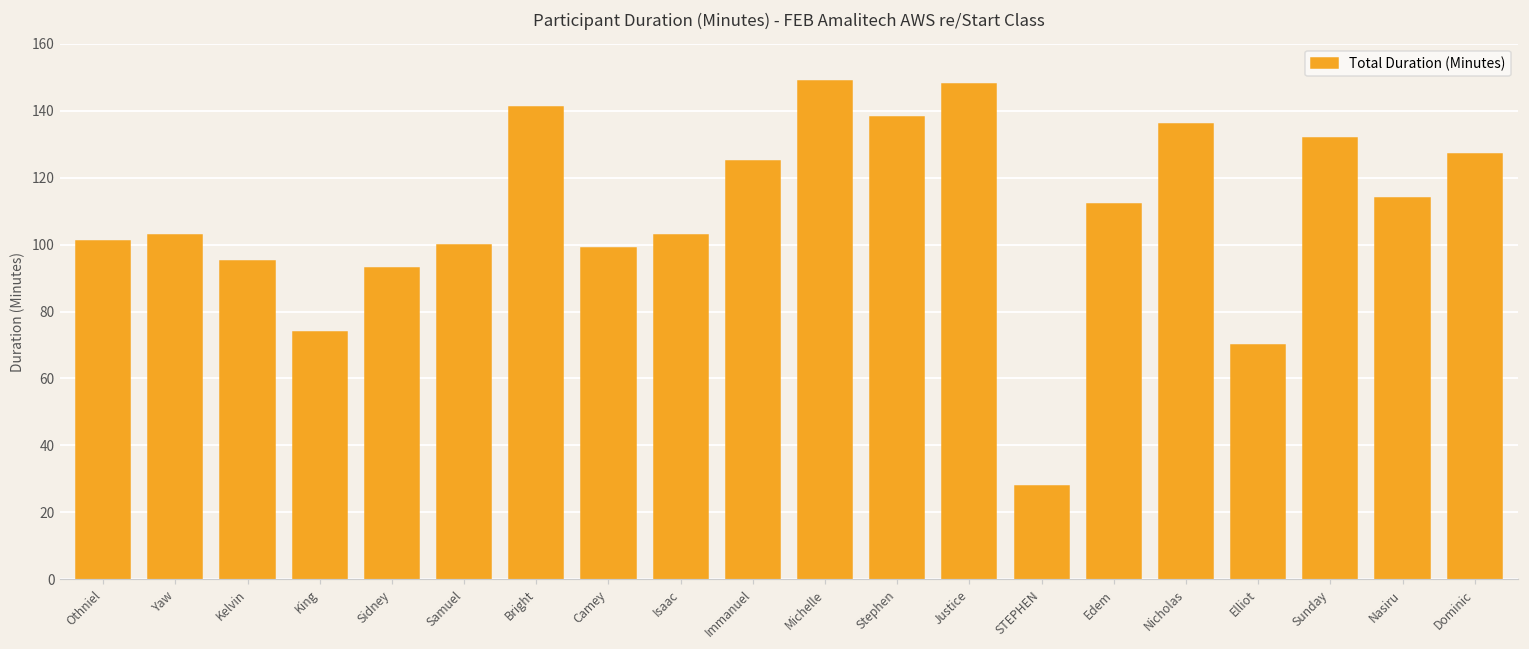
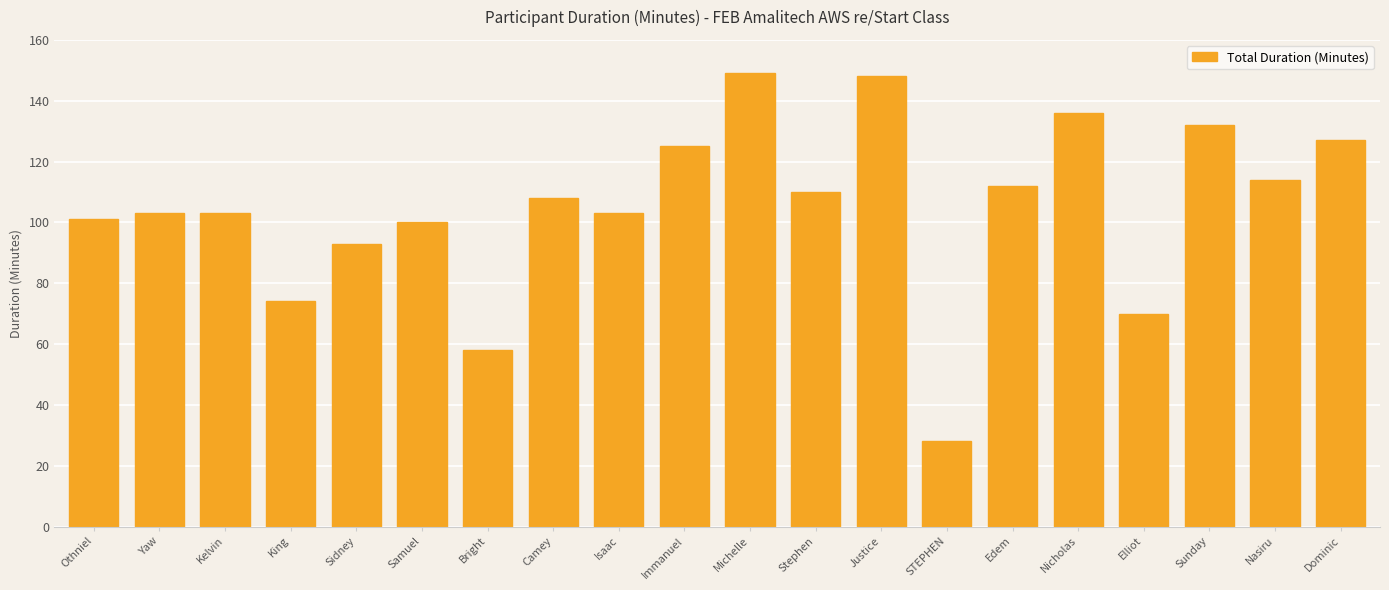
  {
    "Othniel": 101,
    "Yaw": 103,
-   "Kelvin": 95,
+   "Kelvin": 103,
    "King": 74,
    "Sidney": 93,
    "Samuel": 100,
-   "Bright": 141,
-   "Camey": 99,
+   "Bright": 58,
+   "Camey": 108,
    "Isaac": 103,
    "Immanuel": 125,
    "Michelle": 149,
-   "Stephen": 138,
+   "Stephen": 110,
    "Justice": 148,
    "STEPHEN": 28,
    "Edem": 112,
    "Nicholas": 136,
    "Elliot": 70,
    "Sunday": 132,
    "Nasiru": 114,
    "Dominic": 127
  }
